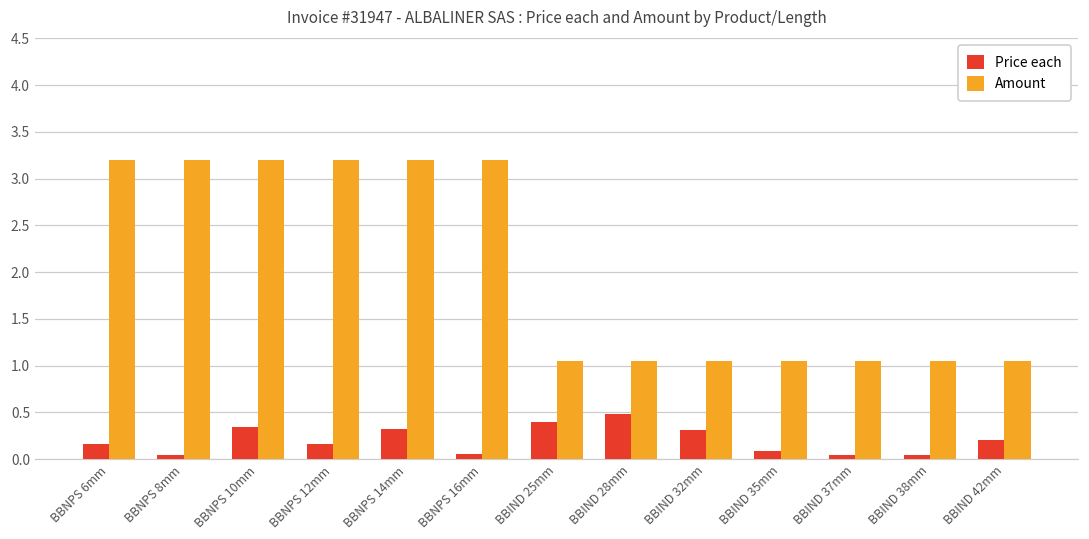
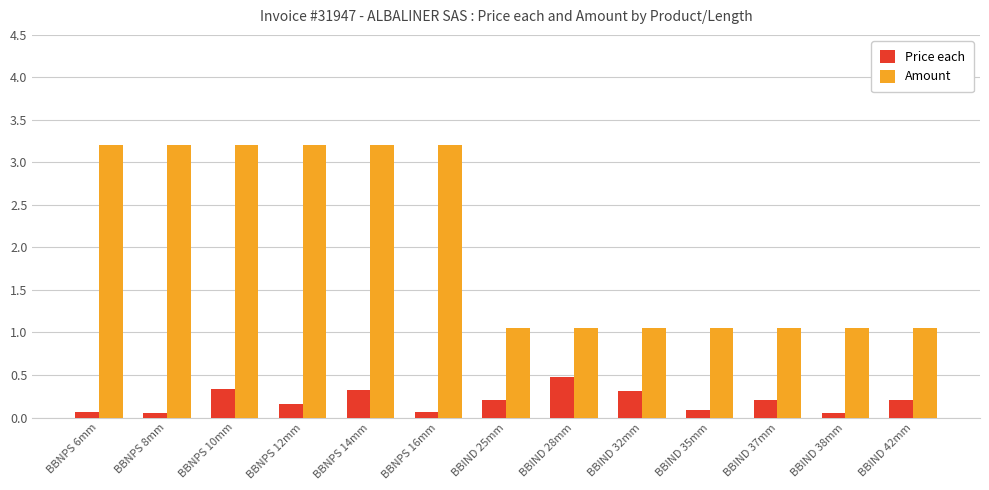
  {
    "Price each": {
-     "BBNPS 6mm": 0.2,
+     "BBNPS 6mm": 0.1,
      "BBNPS 8mm": 0.1,
      "BBNPS 10mm": 0.3,
      "BBNPS 12mm": 0.2,
      "BBNPS 14mm": 0.3,
      "BBNPS 16mm": 0.1,
-     "BBIND 25mm": 0.4,
+     "BBIND 25mm": 0.2,
      "BBIND 28mm": 0.5,
      "BBIND 32mm": 0.3,
      "BBIND 35mm": 0.1,
-     "BBIND 37mm": 0.1,
+     "BBIND 37mm": 0.2,
      "BBIND 38mm": 0.1,
      "BBIND 42mm": 0.2
    },
    "Amount": {
      "BBNPS 6mm": 3.2,
      "BBNPS 8mm": 3.2,
      "BBNPS 10mm": 3.2,
      "BBNPS 12mm": 3.2,
      "BBNPS 14mm": 3.2,
      "BBNPS 16mm": 3.2,
      "BBIND 25mm": 1.1,
      "BBIND 28mm": 1.1,
      "BBIND 32mm": 1.1,
      "BBIND 35mm": 1.1,
      "BBIND 37mm": 1.1,
      "BBIND 38mm": 1.1,
      "BBIND 42mm": 1.1
    }
  }
